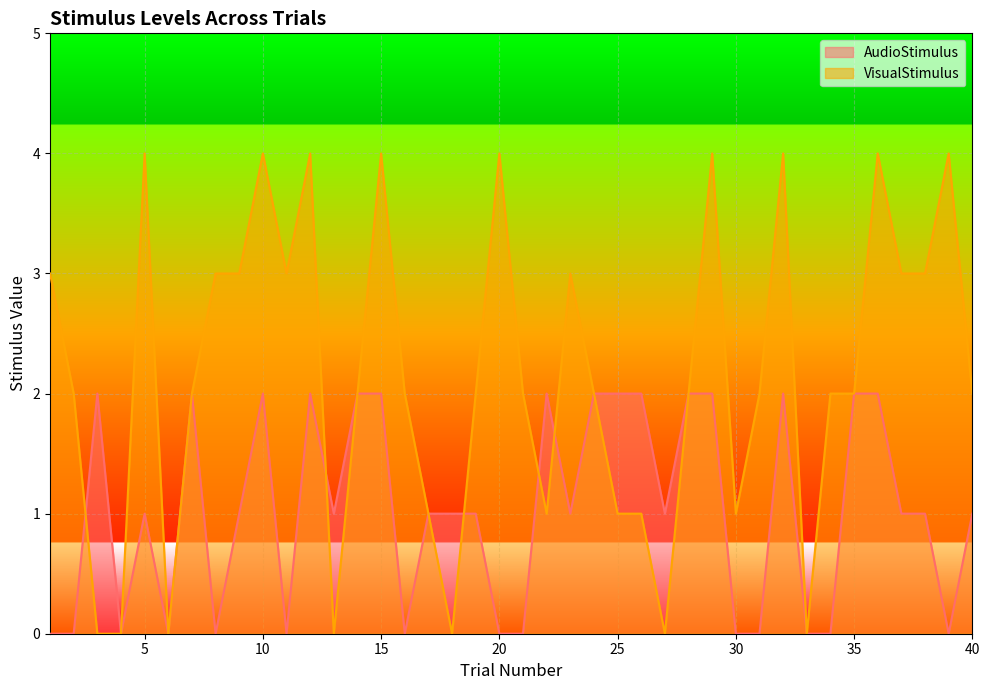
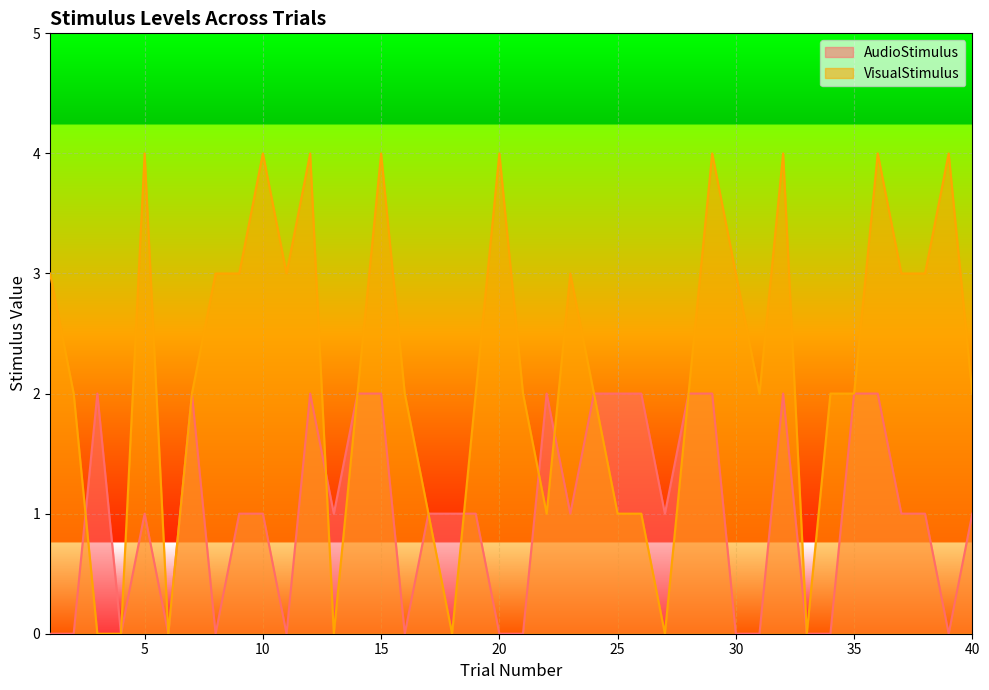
  {
    "AudioStimulus": {
      "5": 1,
-     "10": 2,
+     "10": 1,
      "15": 2,
      "20": 0,
      "25": 2,
      "30": 0,
      "40": 1
    },
    "VisualStimulus": {
      "5": 4,
      "10": 4,
      "15": 4,
      "20": 4,
      "25": 1,
-     "30": 1,
+     "30": 3,
      "40": 2
    }
  }
